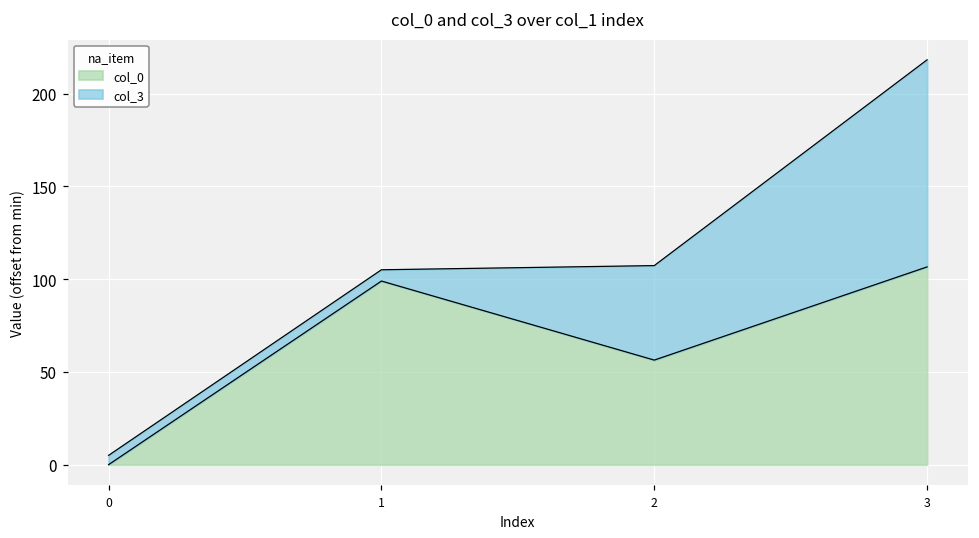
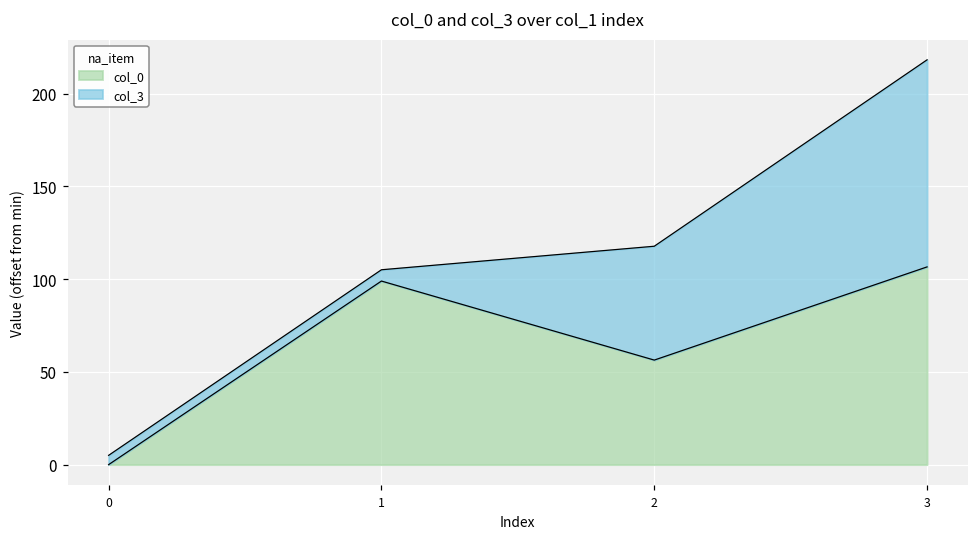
  {
    "col_0": {
      "0": 0,
      "1": 99,
      "2": 56,
      "3": 107
    },
    "col_3": {
      "0": 5,
      "1": 6,
-     "2": 51,
+     "2": 61,
      "3": 112
    }
  }
